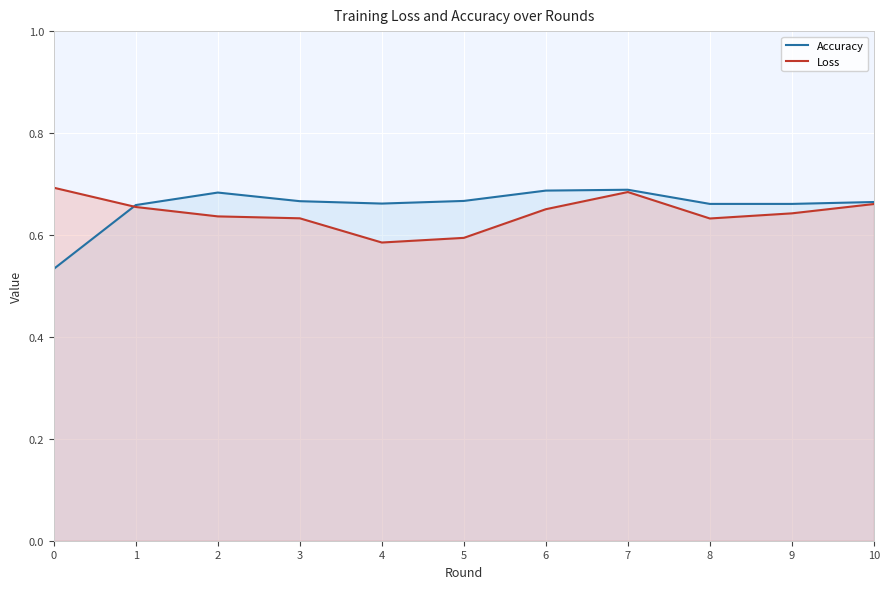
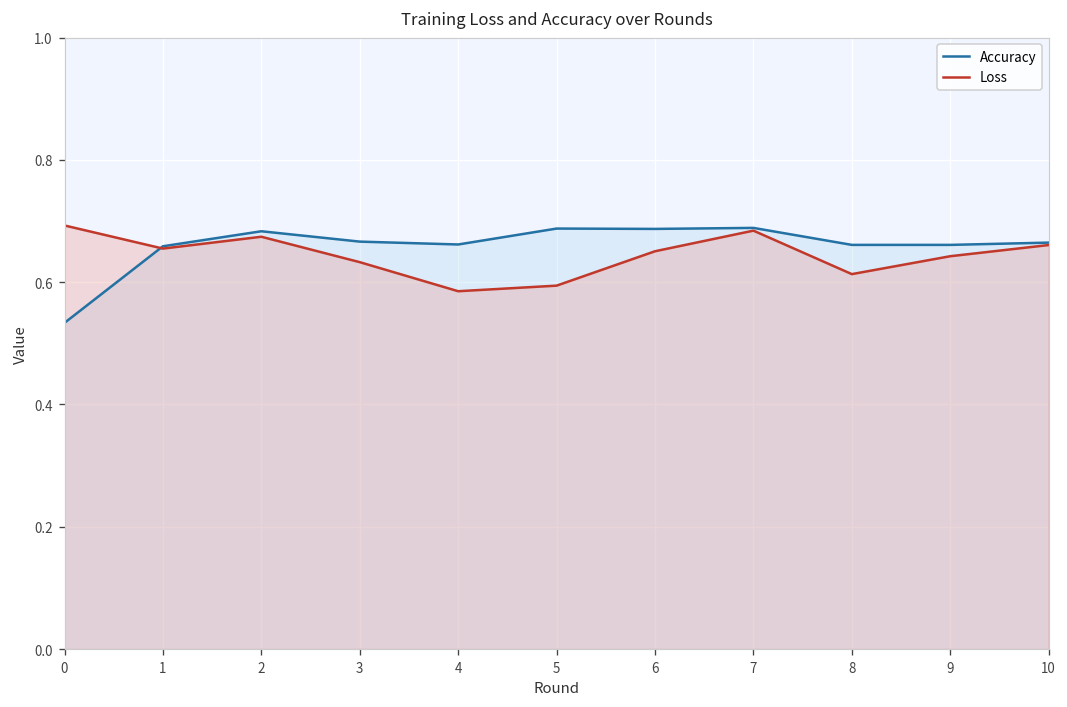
  {
    "Accuracy": {
      "0": 0.53,
      "2": 0.68,
      "3": 0.67,
      "4": 0.66,
-     "5": 0.67,
+     "5": 0.69,
      "6": 0.69,
      "8": 0.66,
      "9": 0.66
    },
    "Loss": {
      "0": 0.69,
-     "2": 0.64,
+     "2": 0.67,
      "3": 0.63,
      "4": 0.59,
      "5": 0.59,
      "6": 0.65,
-     "8": 0.63,
+     "8": 0.61,
      "9": 0.64
    }
  }
